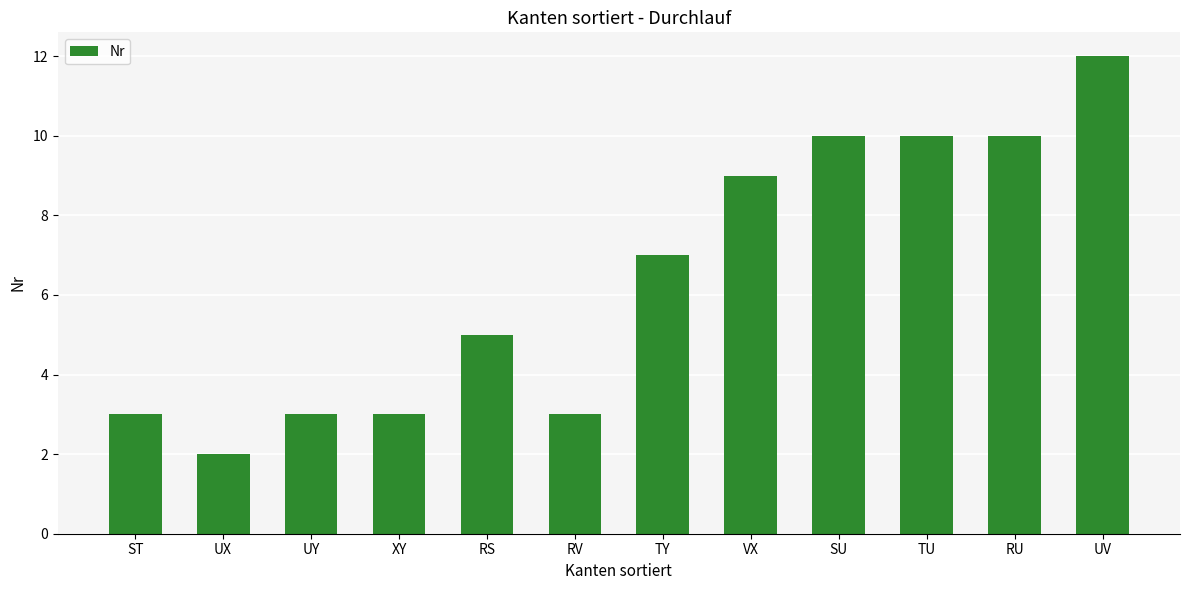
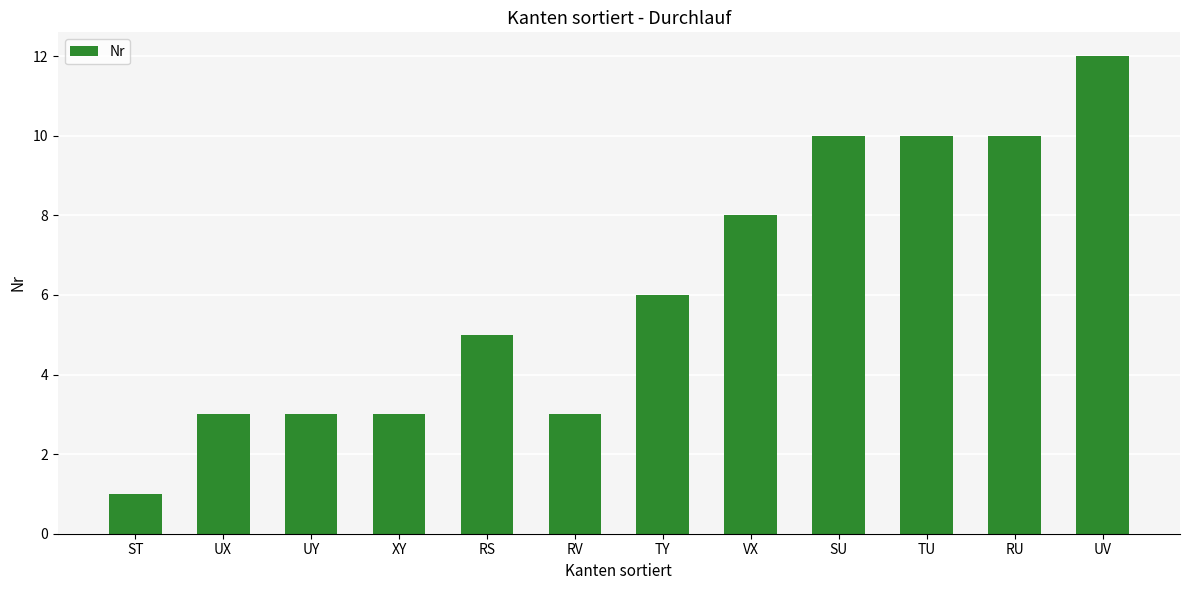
  {
-   "ST": 3,
-   "UX": 2,
+   "ST": 1,
+   "UX": 3,
    "UY": 3,
    "XY": 3,
    "RS": 5,
    "RV": 3,
-   "TY": 7,
-   "VX": 9,
+   "TY": 6,
+   "VX": 8,
    "SU": 10,
    "TU": 10,
    "RU": 10,
    "UV": 12
  }
